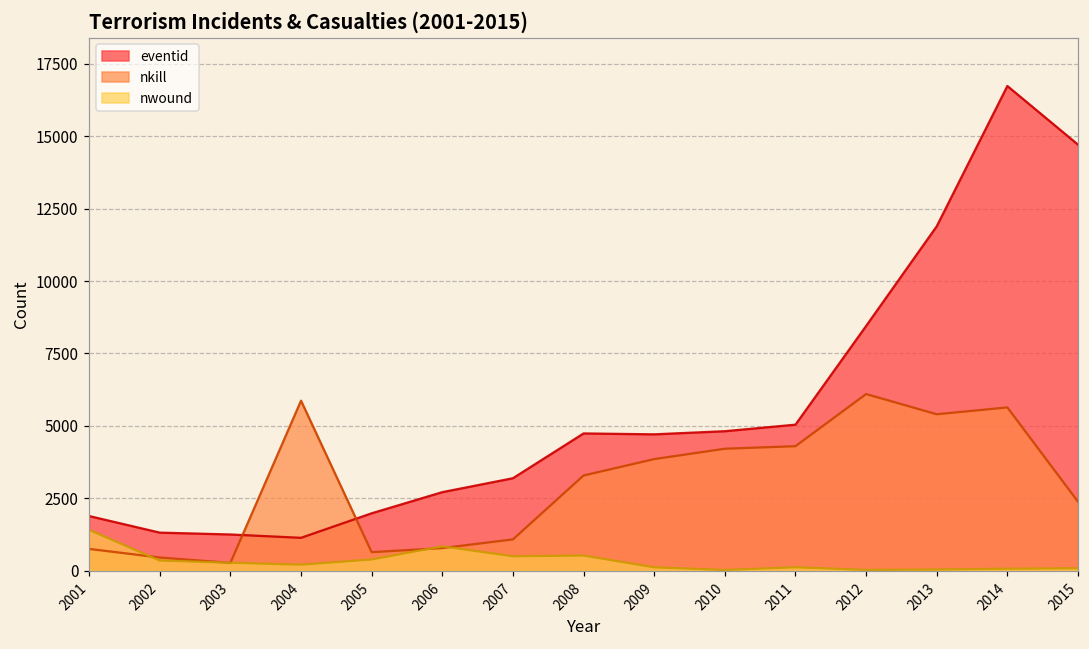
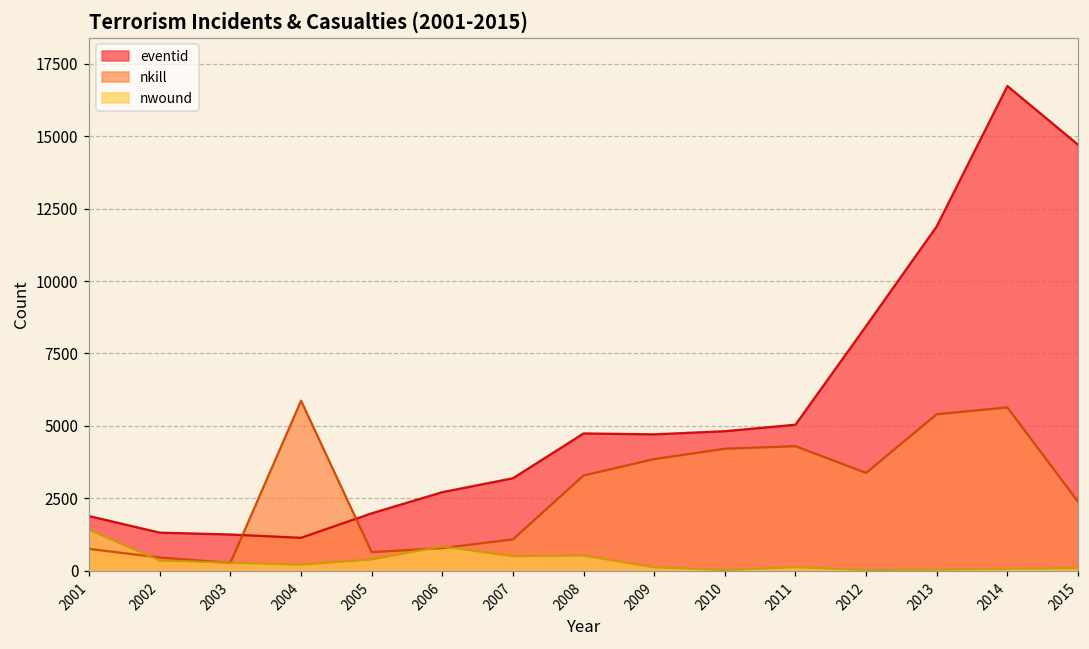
  {
    "eventid": {
      "2001": 1900,
      "2002": 1300,
      "2003": 1200,
      "2004": 1100,
      "2005": 2000,
      "2006": 2700,
      "2007": 3200,
      "2008": 4700,
      "2009": 4700,
      "2010": 4800,
      "2011": 5000,
      "2012": 8400,
      "2013": 11900,
      "2014": 16700,
      "2015": 14700
    },
    "nkill": {
      "2001": 700,
      "2002": 500,
      "2004": 5900,
      "2005": 600,
      "2007": 1100,
      "2008": 3300,
      "2009": 3900,
      "2010": 4200,
      "2011": 4300,
-     "2012": 6100,
+     "2012": 3400,
      "2013": 5400,
      "2014": 5600,
      "2015": 2400
    },
    "nwound": {
      "2001": 1400,
      "2002": 300,
      "2004": 200,
      "2005": 400,
      "2007": 500,
      "2008": 500,
      "2009": 100,
      "2010": 0,
      "2011": 100,
      "2012": 0,
      "2013": 0,
      "2014": 100,
      "2015": 100
    }
  }
